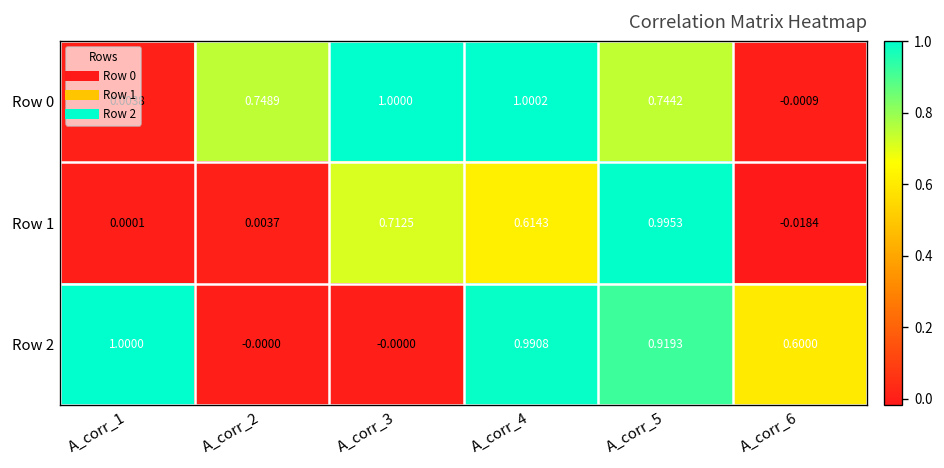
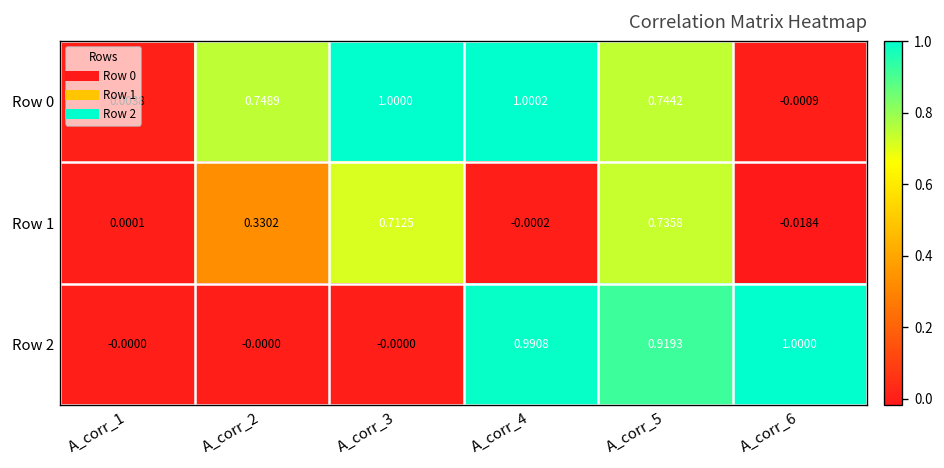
  {
    "Row 0": {
      "A_corr_2": 0.7489,
      "A_corr_3": 1.0000,
      "A_corr_4": 1.0002,
      "A_corr_5": 0.7442,
      "A_corr_6": -0.0009
    },
    "Row 1": {
      "A_corr_1": 0.0001,
-     "A_corr_2": 0.0037,
+     "A_corr_2": 0.3302,
      "A_corr_3": 0.7125,
-     "A_corr_4": 0.6143,
-     "A_corr_5": 0.9953,
+     "A_corr_4": -0.0002,
+     "A_corr_5": 0.7358,
      "A_corr_6": -0.0184
    },
    "Row 2": {
-     "A_corr_1": 1.0000,
+     "A_corr_1": -0.0000,
      "A_corr_2": -0.0000,
      "A_corr_3": -0.0000,
      "A_corr_4": 0.9908,
      "A_corr_5": 0.9193,
-     "A_corr_6": 0.6000
+     "A_corr_6": 1.0000
    }
  }
